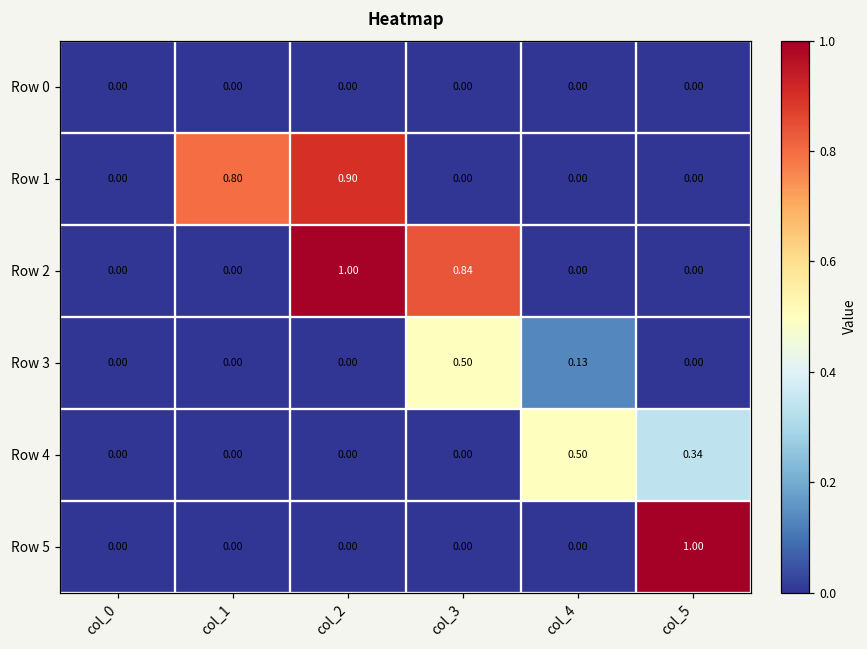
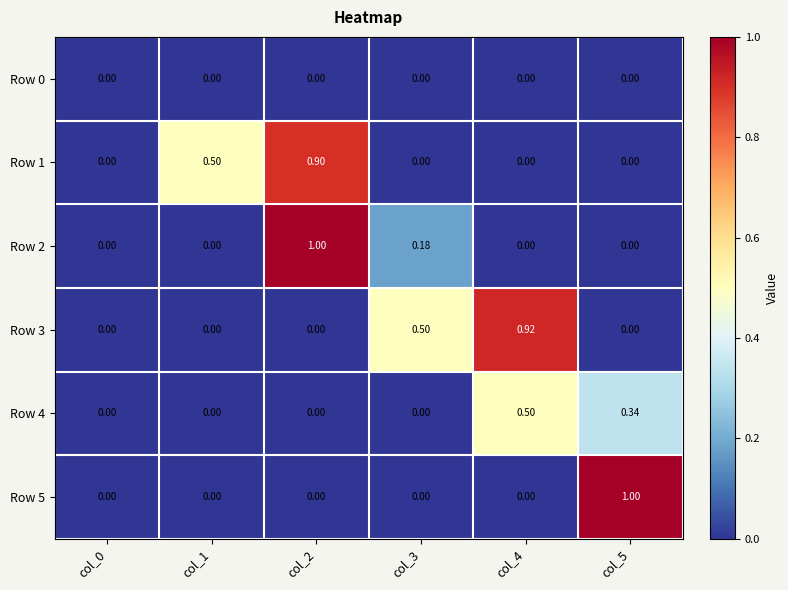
  {
    "Row 0": {
      "col_0": 0.00,
      "col_1": 0.00,
      "col_2": 0.00,
      "col_3": 0.00,
      "col_4": 0.00,
      "col_5": 0.00
    },
    "Row 1": {
      "col_0": 0.00,
-     "col_1": 0.80,
+     "col_1": 0.50,
      "col_2": 0.90,
      "col_3": 0.00,
      "col_4": 0.00,
      "col_5": 0.00
    },
    "Row 2": {
      "col_0": 0.00,
      "col_1": 0.00,
      "col_2": 1.00,
-     "col_3": 0.84,
+     "col_3": 0.18,
      "col_4": 0.00,
      "col_5": 0.00
    },
    "Row 3": {
      "col_0": 0.00,
      "col_1": 0.00,
      "col_2": 0.00,
      "col_3": 0.50,
-     "col_4": 0.13,
+     "col_4": 0.92,
      "col_5": 0.00
    },
    "Row 4": {
      "col_0": 0.00,
      "col_1": 0.00,
      "col_2": 0.00,
      "col_3": 0.00,
      "col_4": 0.50,
      "col_5": 0.34
    },
    "Row 5": {
      "col_0": 0.00,
      "col_1": 0.00,
      "col_2": 0.00,
      "col_3": 0.00,
      "col_4": 0.00,
      "col_5": 1.00
    }
  }
